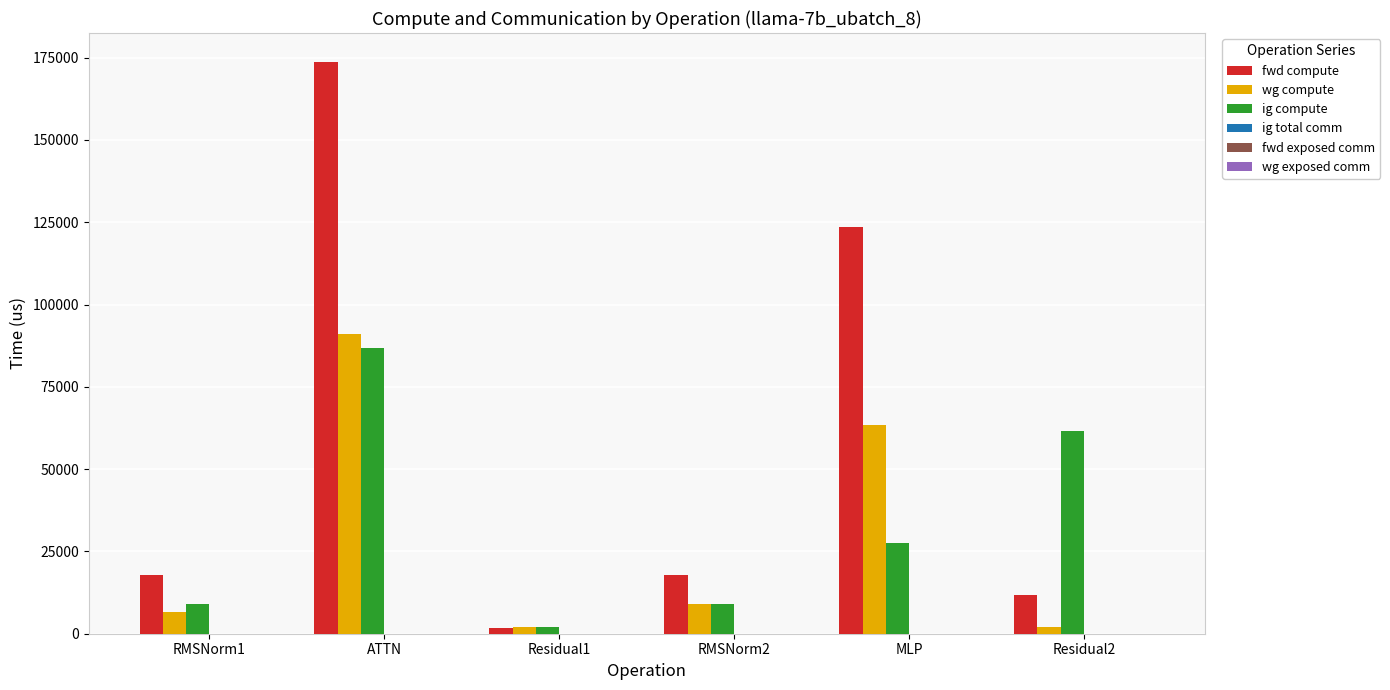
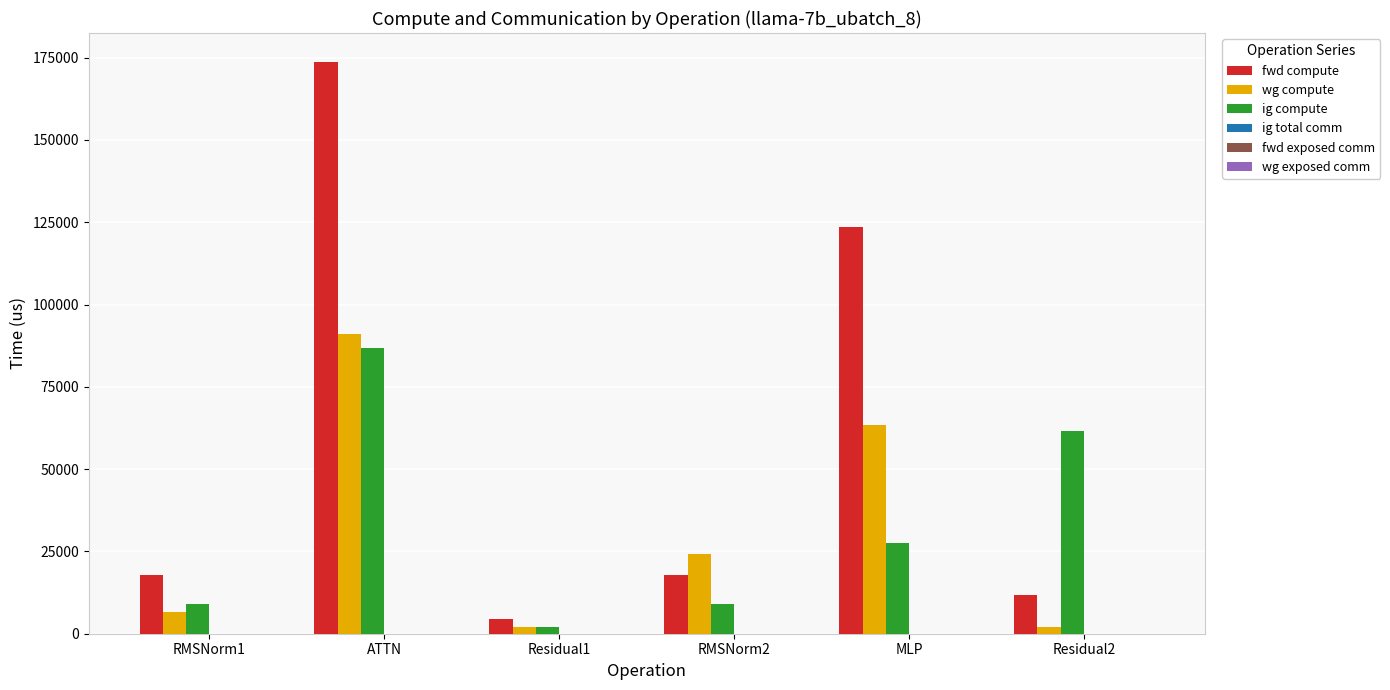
  {
    "fwd compute": {
      "RMSNorm1": 18000,
      "ATTN": 174000,
-     "Residual1": 2000,
+     "Residual1": 4000,
      "RMSNorm2": 18000,
      "MLP": 124000,
      "Residual2": 12000
    },
    "wg compute": {
      "RMSNorm1": 6000,
      "ATTN": 91000,
      "Residual1": 2000,
-     "RMSNorm2": 9000,
+     "RMSNorm2": 24000,
      "MLP": 63000,
      "Residual2": 2000
    },
    "ig compute": {
      "RMSNorm1": 9000,
      "ATTN": 87000,
      "Residual1": 2000,
      "RMSNorm2": 9000,
      "MLP": 28000,
      "Residual2": 62000
    },
    "ig total comm": {
      "RMSNorm1": 0,
      "ATTN": 0,
      "Residual1": 0,
      "RMSNorm2": 0,
      "MLP": 0,
      "Residual2": 0
    },
    "fwd exposed comm": {
      "RMSNorm1": 0,
      "ATTN": 0,
      "Residual1": 0,
      "RMSNorm2": 0,
      "MLP": 0,
      "Residual2": 0
    },
    "wg exposed comm": {
      "RMSNorm1": 0,
      "ATTN": 0,
      "Residual1": 0,
      "RMSNorm2": 0,
      "MLP": 0,
      "Residual2": 0
    }
  }
